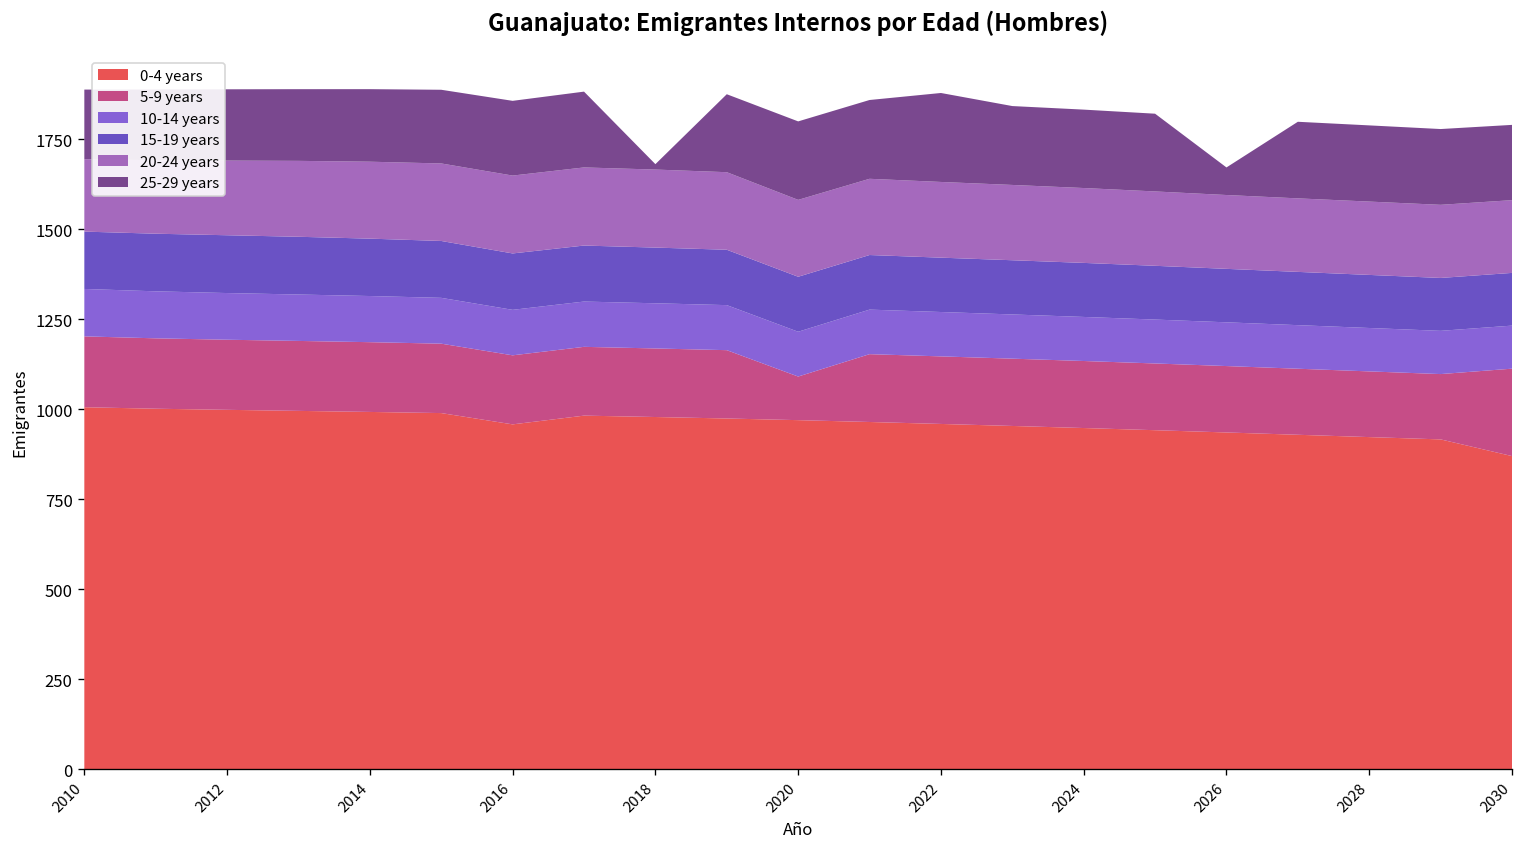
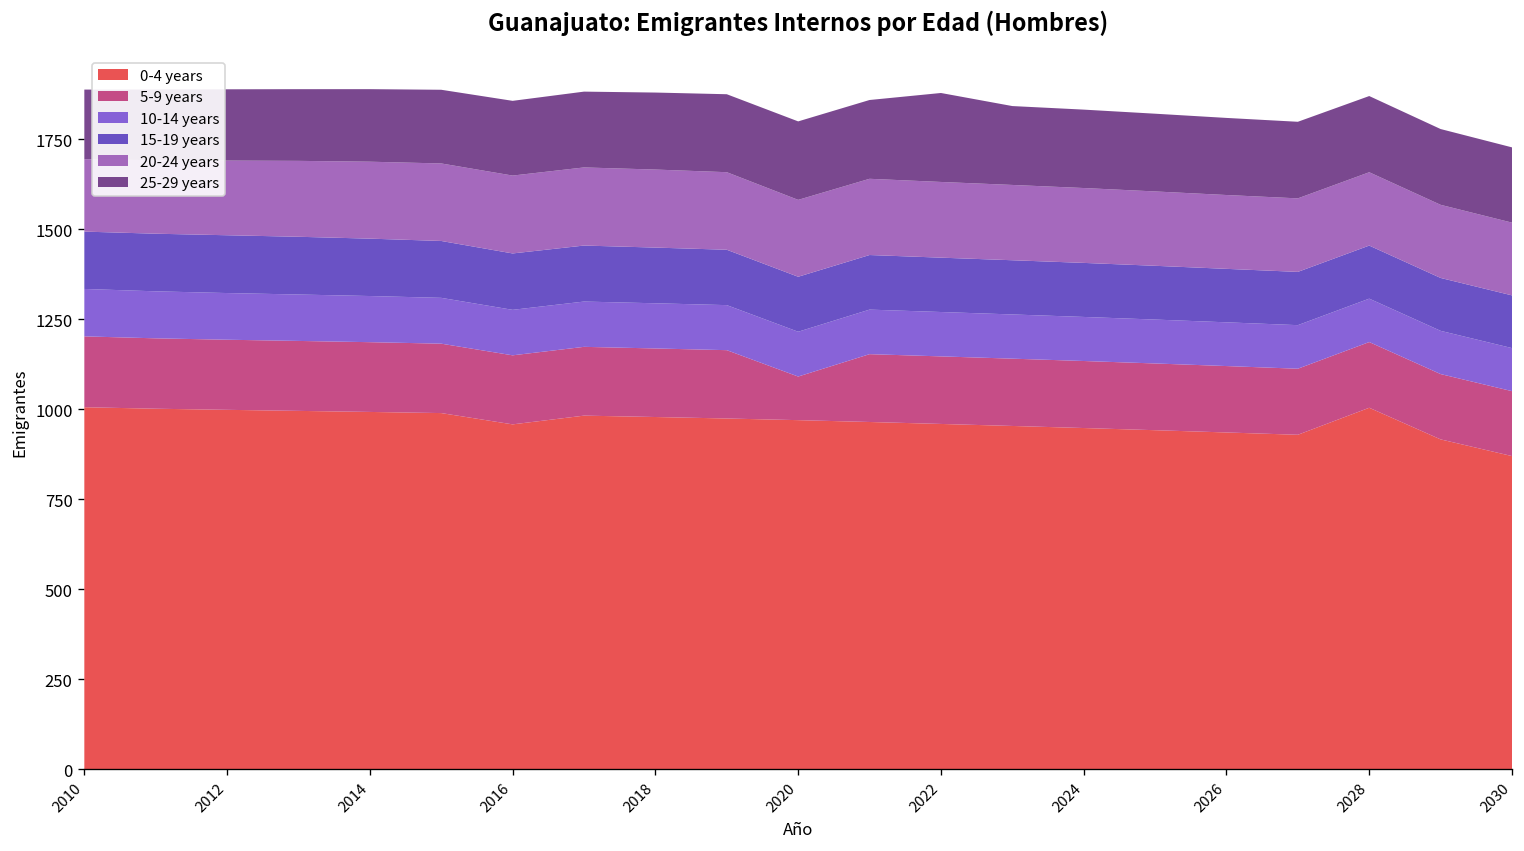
  {
    "0-4 years": {
      "2010": 1010,
      "2012": 1000,
      "2014": 990,
      "2016": 960,
      "2018": 980,
      "2020": 970,
      "2022": 960,
      "2024": 950,
      "2026": 940,
-     "2028": 920,
+     "2028": 1000,
      "2030": 870
    },
    "5-9 years": {
      "2010": 200,
      "2012": 190,
      "2014": 190,
      "2016": 190,
      "2018": 190,
      "2020": 120,
      "2022": 190,
      "2024": 190,
      "2026": 180,
      "2028": 180,
-     "2030": 240
+     "2030": 180
    },
    "25-29 years": {
      "2010": 190,
      "2012": 200,
      "2014": 200,
      "2016": 210,
-     "2018": 20,
+     "2018": 210,
      "2020": 220,
      "2022": 250,
      "2024": 220,
-     "2026": 80,
+     "2026": 210,
      "2028": 210,
      "2030": 210
    }
  }
